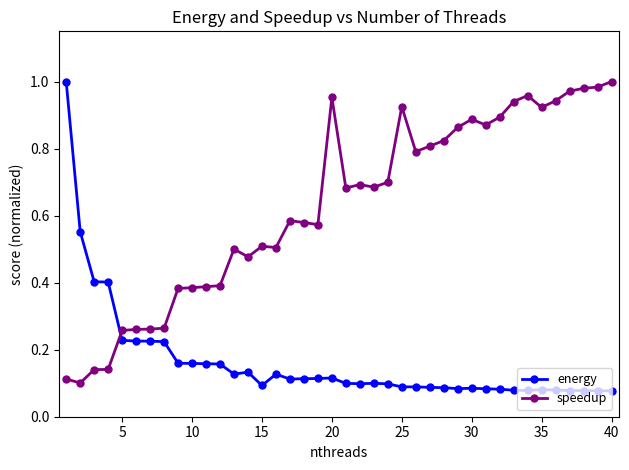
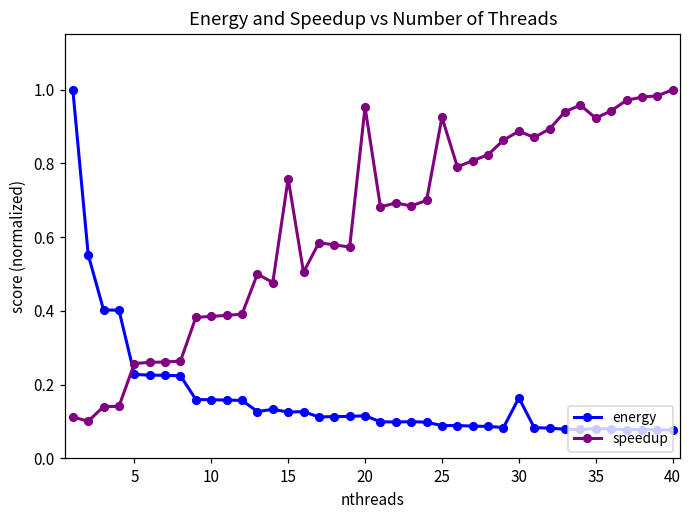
  {
    "energy": {
      "5": 0.23,
      "10": 0.16,
-     "15": 0.09,
+     "15": 0.13,
      "20": 0.12,
      "25": 0.09,
-     "30": 0.09
+     "30": 0.16
    },
    "speedup": {
      "5": 0.26,
      "10": 0.39,
-     "15": 0.51,
+     "15": 0.76,
      "20": 0.95,
      "25": 0.93,
      "30": 0.89,
      "35": 0.92,
      "40": 1.00
    }
  }
